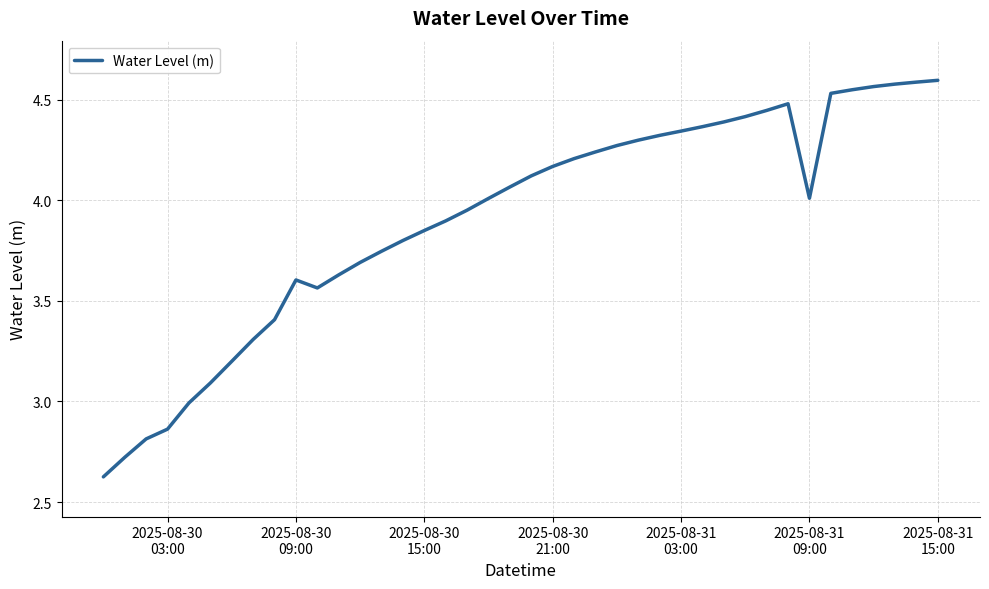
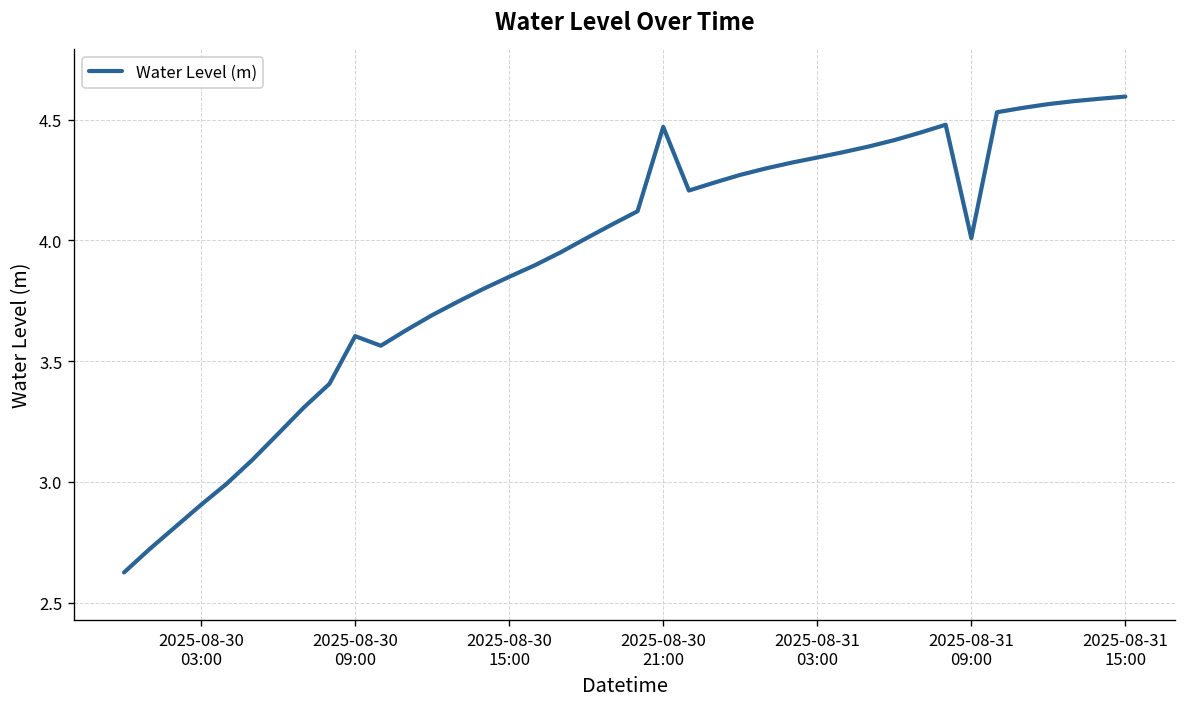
  {
-   "2025-08-30 03:00": 2.86,
+   "2025-08-30 03:00": 2.91,
    "2025-08-30 09:00": 3.60,
    "2025-08-30 15:00": 3.85,
-   "2025-08-30 21:00": 4.17,
+   "2025-08-30 21:00": 4.47,
    "2025-08-31 03:00": 4.34,
    "2025-08-31 09:00": 4.01,
    "2025-08-31 15:00": 4.60
  }
